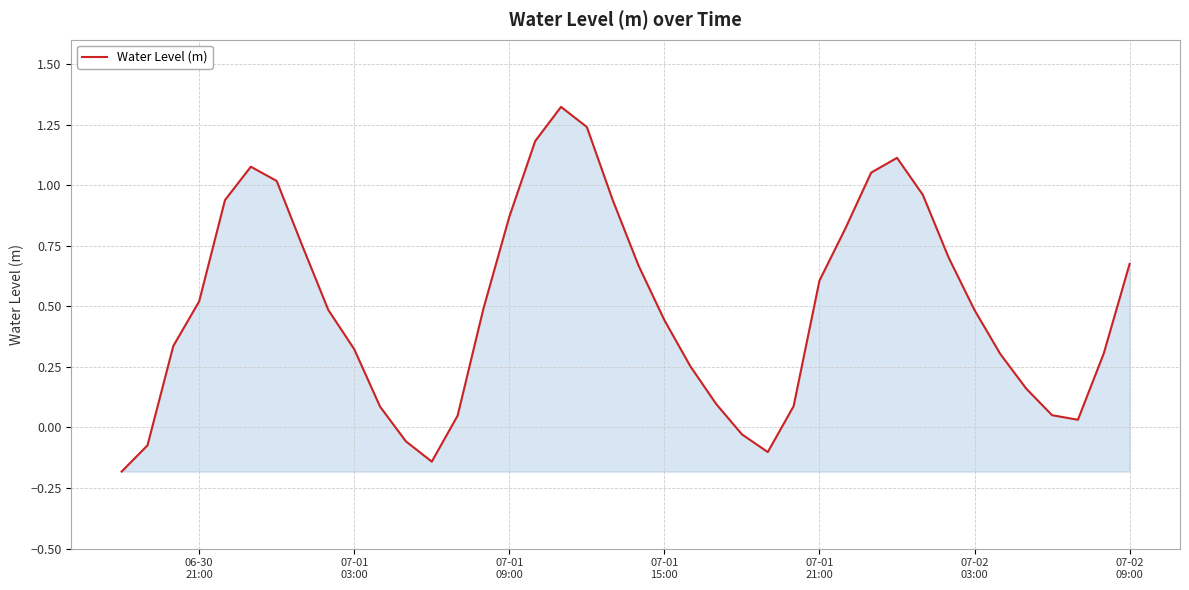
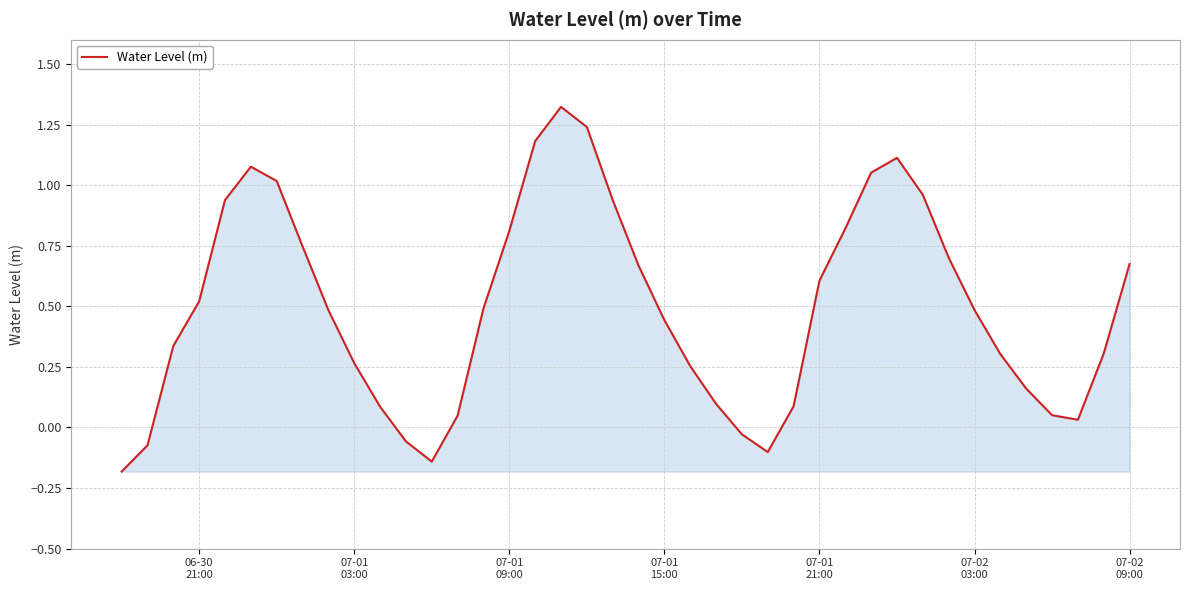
  {
    "06-30 21:00": 0.52,
-   "07-01 03:00": 0.32,
-   "07-01 09:00": 0.87,
+   "07-01 03:00": 0.27,
+   "07-01 09:00": 0.81,
    "07-01 15:00": 0.44,
    "07-01 21:00": 0.61,
    "07-02 03:00": 0.48,
    "07-02 09:00": 0.67
  }
